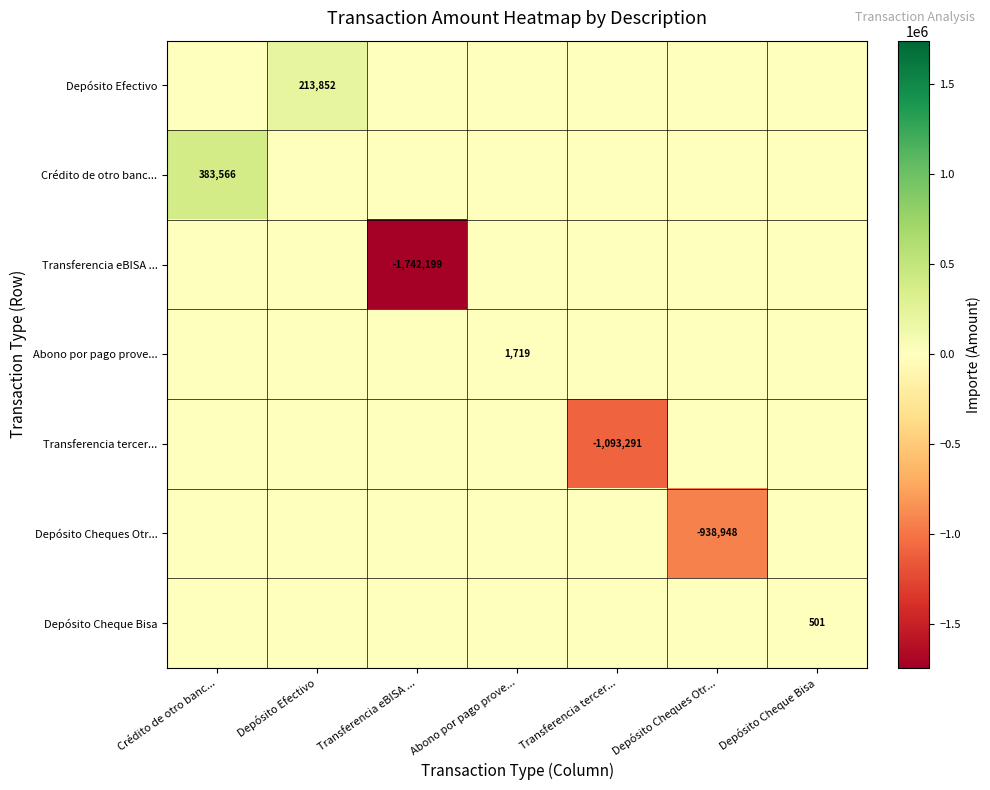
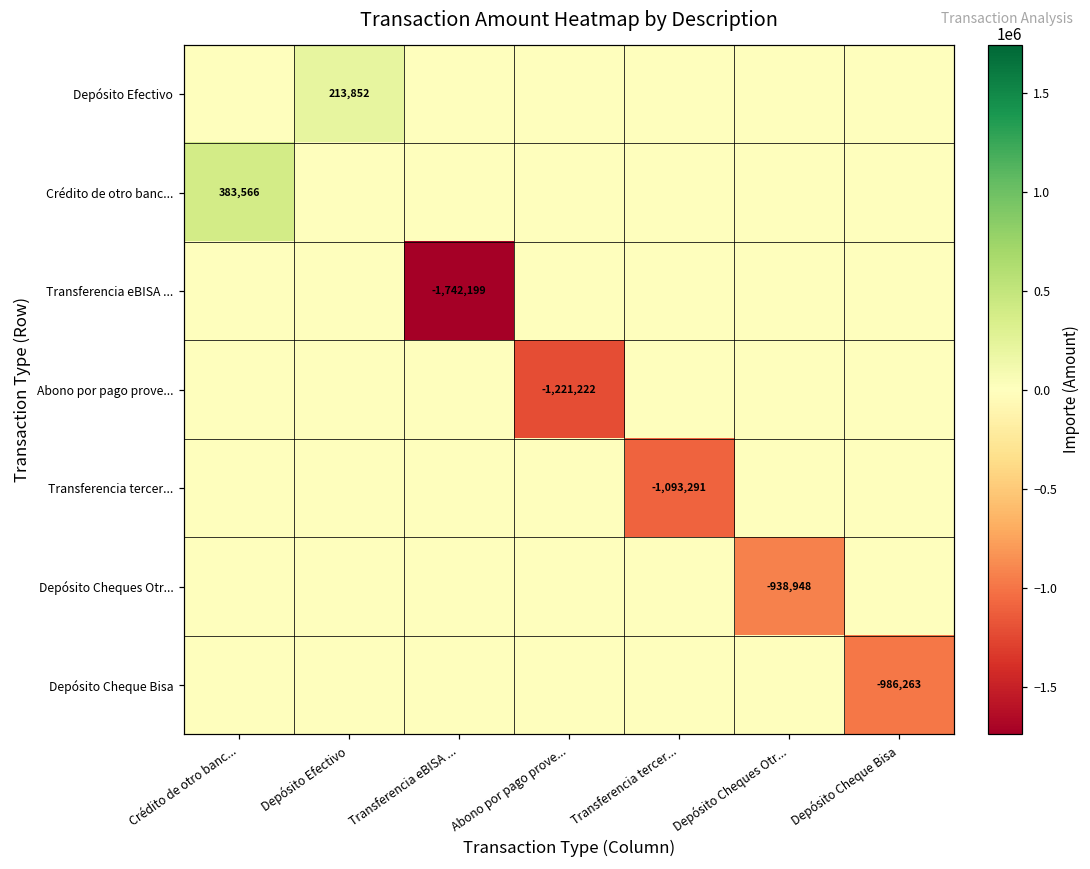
  {
    "Depósito Efectivo": {
      "Depósito Efectivo": "213,852"
    },
    "Crédito de otro banc...": {
      "Crédito de otro banc...": "383,566"
    },
    "Transferencia eBISA ...": {
      "Transferencia eBISA ...": "-1,742,199"
    },
    "Abono por pago prove...": {
-     "Abono por pago prove...": "1,719"
+     "Abono por pago prove...": "-1,221,222"
    },
    "Transferencia tercer...": {
      "Transferencia tercer...": "-1,093,291"
    },
    "Depósito Cheques Otr...": {
      "Depósito Cheques Otr...": "-938,948"
    },
    "Depósito Cheque Bisa": {
-     "Depósito Cheque Bisa": "501"
+     "Depósito Cheque Bisa": "-986,263"
    }
  }
